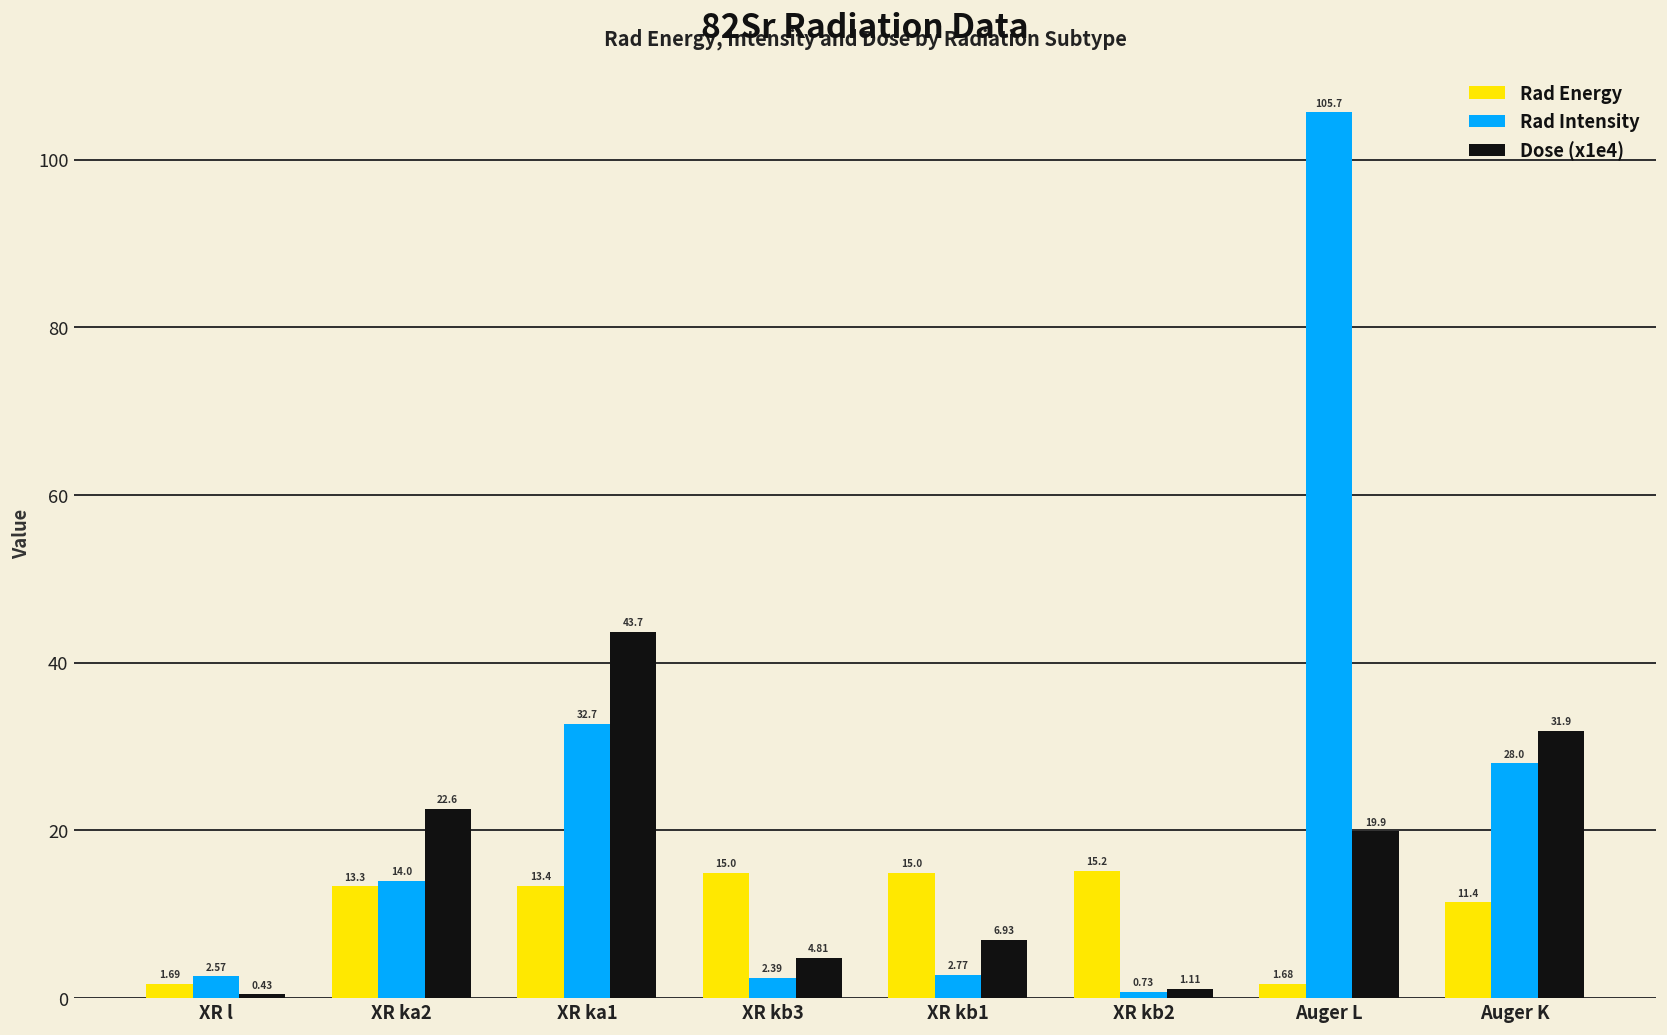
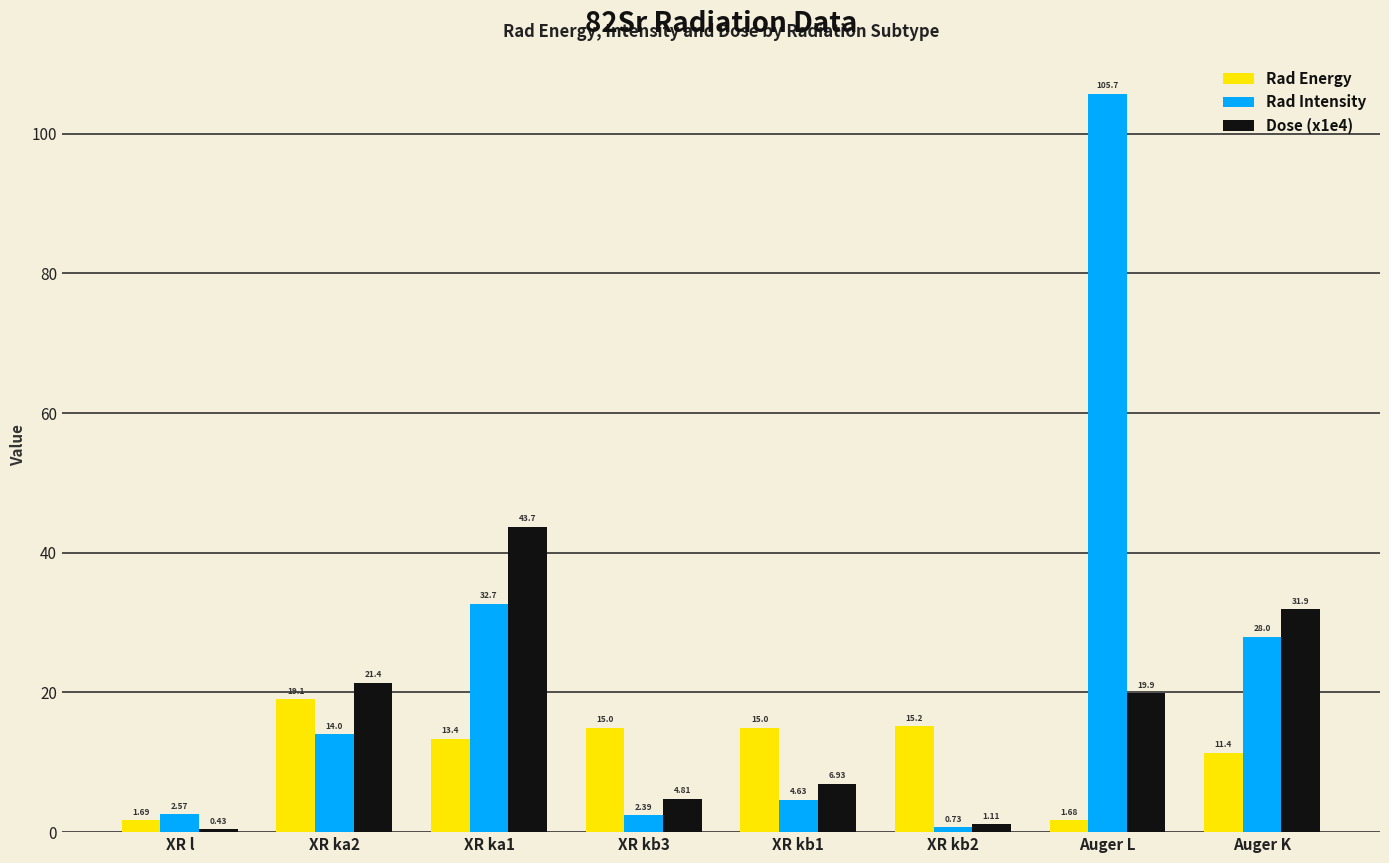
  {
    "Rad Energy": {
      "XR l": 1.69,
-     "XR ka2": 13.3,
+     "XR ka2": 19.1,
      "XR ka1": 13.4,
      "XR kb3": 15.0,
      "XR kb1": 15.0,
      "XR kb2": 15.2,
      "Auger L": 1.68,
      "Auger K": 11.4
    },
    "Rad Intensity": {
      "XR l": 2.57,
      "XR ka2": 14.0,
      "XR ka1": 32.7,
      "XR kb3": 2.39,
-     "XR kb1": 2.77,
+     "XR kb1": 4.63,
      "XR kb2": 0.73,
      "Auger L": 105.7,
      "Auger K": 28.0
    },
    "Dose (x1e4)": {
      "XR l": 0.43,
-     "XR ka2": 22.6,
+     "XR ka2": 21.4,
      "XR ka1": 43.7,
      "XR kb3": 4.81,
      "XR kb1": 6.93,
      "XR kb2": 1.11,
      "Auger L": 19.9,
      "Auger K": 31.9
    }
  }
